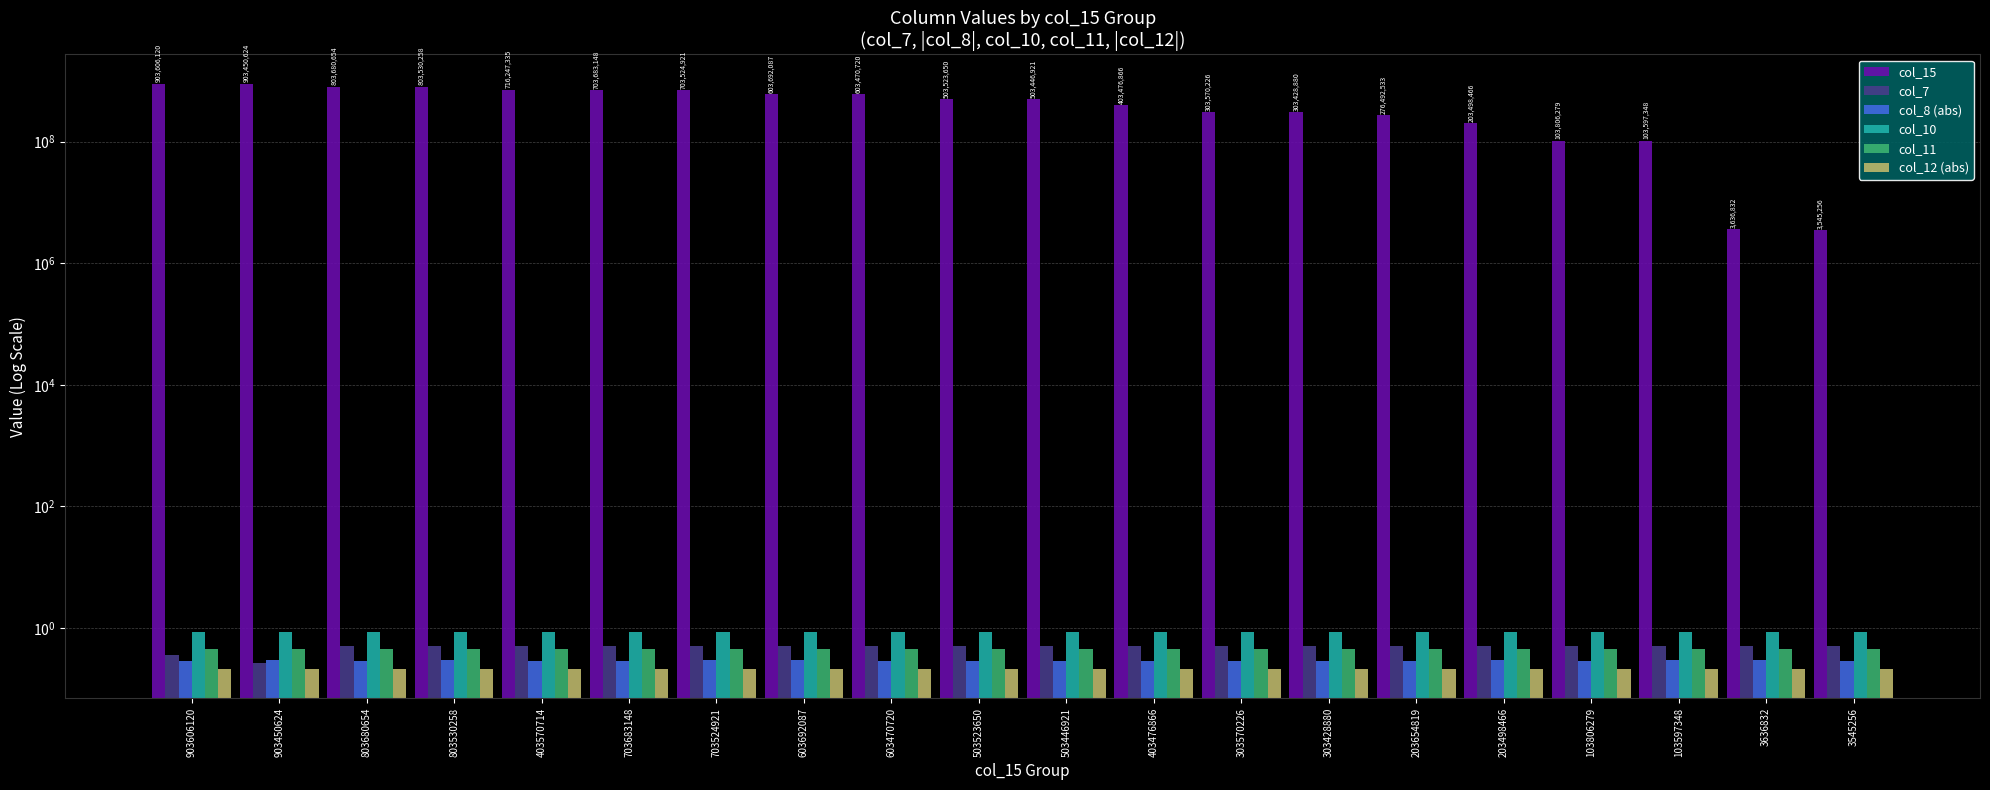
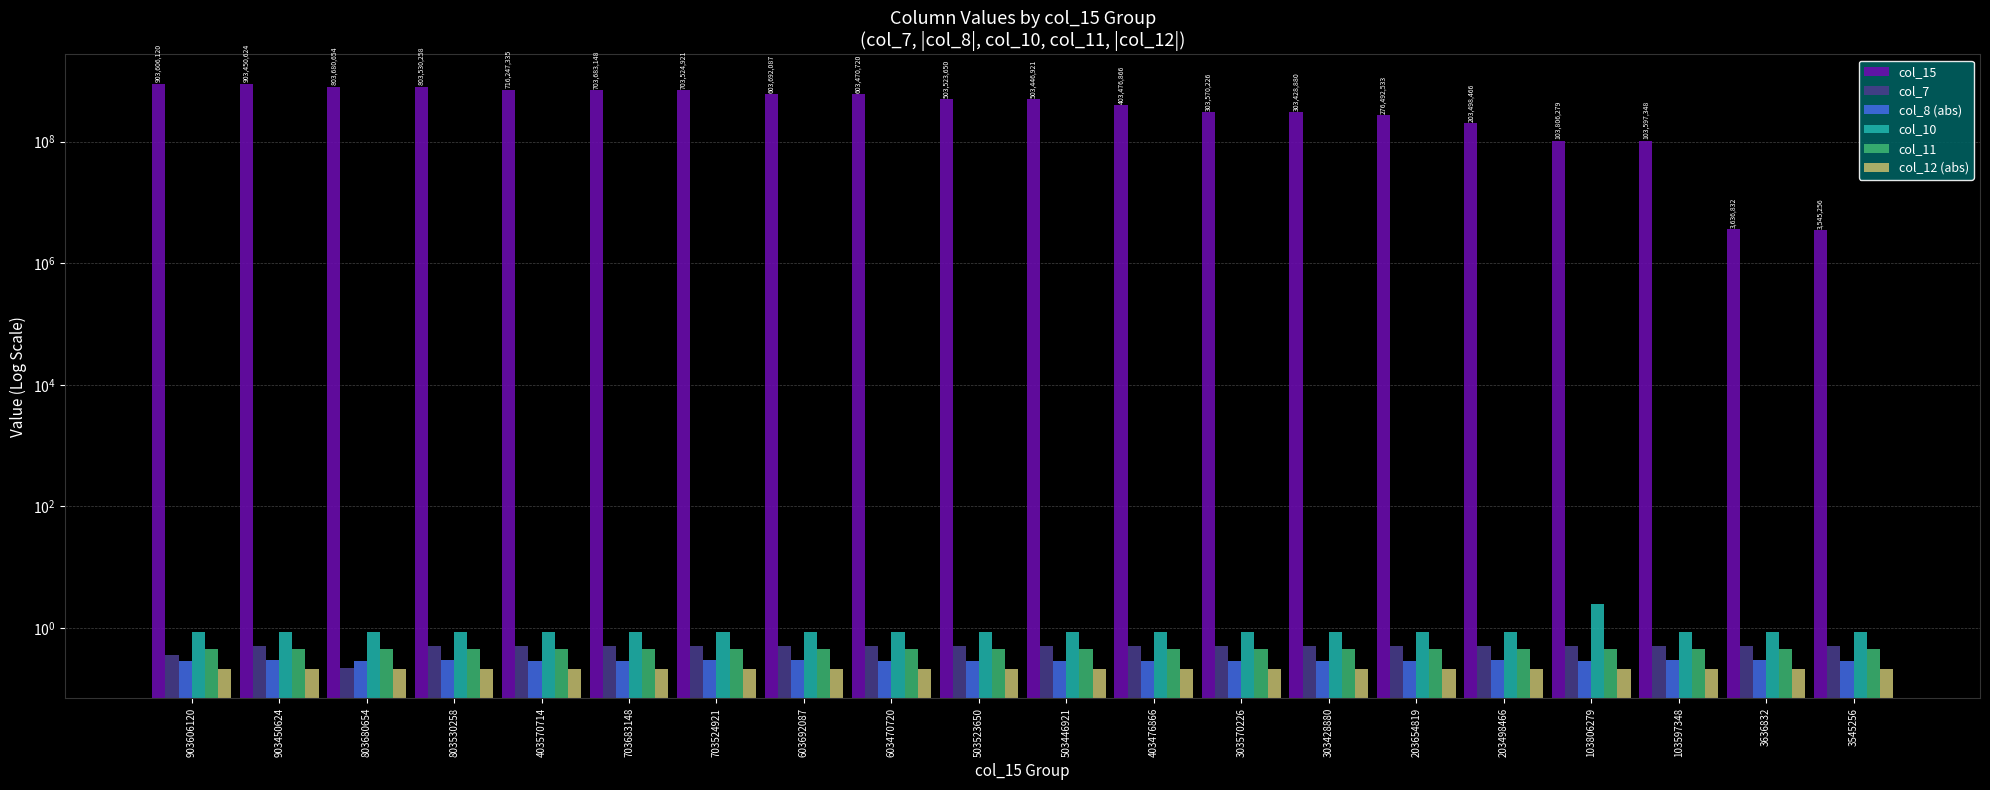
  {
    "col_15": {
      "903606120": "903,606,120",
      "903450624": "903,450,624",
      "803680654": "803,680,654",
      "803530258": "803,530,258",
      "403570714": "716,247,335",
      "703683148": "703,683,148",
      "703524921": "703,524,921",
      "603692087": "603,692,087",
      "603470720": "603,470,720",
      "503523650": "503,523,650",
      "503446921": "503,446,921",
      "403476866": "403,476,866",
      "303570226": "303,570,226",
      "303428880": "303,428,880",
      "203654819": "276,492,533",
      "203498466": "203,498,466",
      "103806279": "103,806,279",
      "103597348": "103,597,348",
      "3636832": "3,636,832",
      "3545256": "3,545,256"
    },
    "col_7": {
      "903606120": "0.4",
-     "903450624": "0.26",
-     "803680654": "0.5",
+     "903450624": "0.5",
+     "803680654": "0.21",
      "803530258": "0.5",
      "403570714": "0.5",
      "703683148": "0.5",
      "703524921": "0.5",
      "603692087": "0.5",
      "603470720": "0.5",
      "503523650": "0.5",
      "503446921": "0.5",
      "403476866": "0.5",
      "303570226": "0.5",
      "303428880": "0.5",
      "203654819": "0.5",
      "203498466": "0.5",
      "103806279": "0.5",
      "103597348": "0.5",
      "3636832": "0.5",
      "3545256": "0.5"
    },
    "col_8 (abs)": {
      "903606120": "0.3",
      "903450624": "0.3",
      "803680654": "0.3",
      "803530258": "0.3",
      "403570714": "0.3",
      "703683148": "0.3",
      "703524921": "0.3",
      "603692087": "0.3",
      "603470720": "0.3",
      "503523650": "0.3",
      "503446921": "0.3",
      "403476866": "0.3",
      "303570226": "0.3",
      "303428880": "0.3",
      "203654819": "0.3",
      "203498466": "0.3",
      "103806279": "0.3",
      "103597348": "0.3",
      "3636832": "0.3",
      "3545256": "0.3"
    },
    "col_10": {
      "903606120": "0.9",
      "903450624": "0.9",
      "803680654": "0.9",
      "803530258": "0.9",
      "403570714": "0.9",
      "703683148": "0.9",
      "703524921": "0.9",
      "603692087": "0.9",
      "603470720": "0.9",
      "503523650": "0.9",
      "503446921": "0.9",
      "403476866": "0.9",
      "303570226": "0.9",
      "303428880": "0.9",
      "203654819": "0.9",
      "203498466": "0.9",
-     "103806279": "0.9",
+     "103806279": "2.4",
      "103597348": "0.9",
      "3636832": "0.9",
      "3545256": "0.9"
    },
    "col_11": {
      "903606120": "0.5",
      "903450624": "0.5",
      "803680654": "0.5",
      "803530258": "0.5",
      "403570714": "0.5",
      "703683148": "0.5",
      "703524921": "0.5",
      "603692087": "0.5",
      "603470720": "0.5",
      "503523650": "0.5",
      "503446921": "0.5",
      "403476866": "0.5",
      "303570226": "0.5",
      "303428880": "0.5",
      "203654819": "0.5",
      "203498466": "0.5",
      "103806279": "0.5",
      "103597348": "0.5",
      "3636832": "0.5",
      "3545256": "0.5"
    },
    "col_12 (abs)": {
      "903606120": "0.21",
      "903450624": "0.21",
      "803680654": "0.21",
      "803530258": "0.21",
      "403570714": "0.21",
      "703683148": "0.21",
      "703524921": "0.21",
      "603692087": "0.21",
      "603470720": "0.21",
      "503523650": "0.21",
      "503446921": "0.21",
      "403476866": "0.21",
      "303570226": "0.21",
      "303428880": "0.21",
      "203654819": "0.21",
      "203498466": "0.21",
      "103806279": "0.21",
      "103597348": "0.21",
      "3636832": "0.21",
      "3545256": "0.21"
    }
  }
